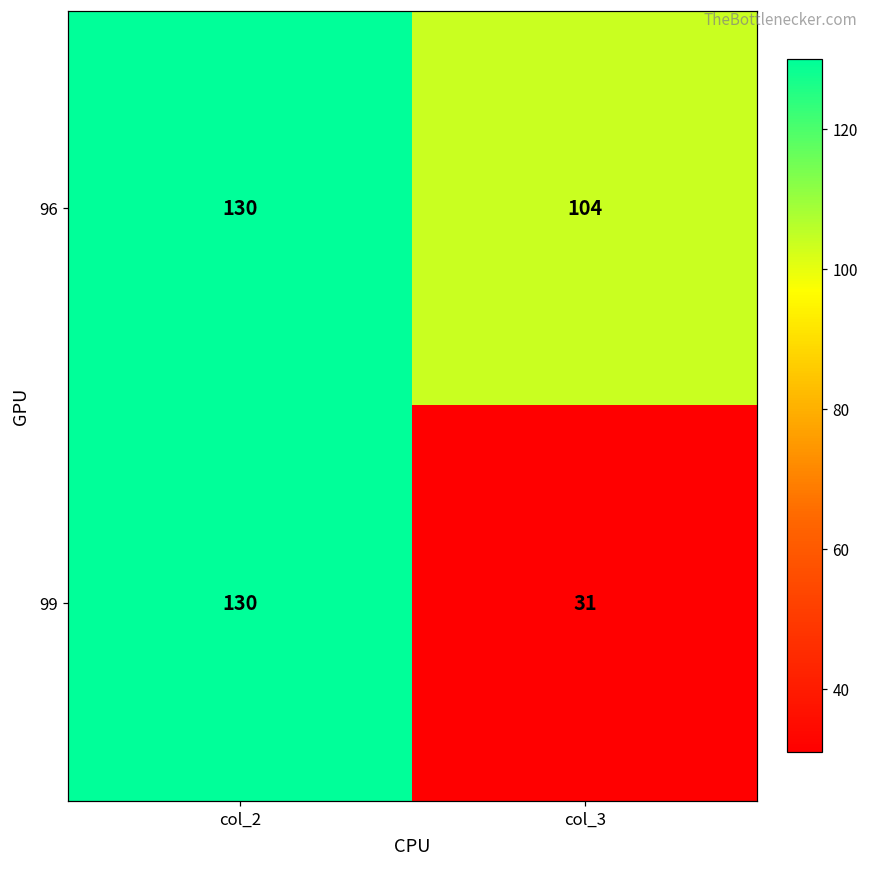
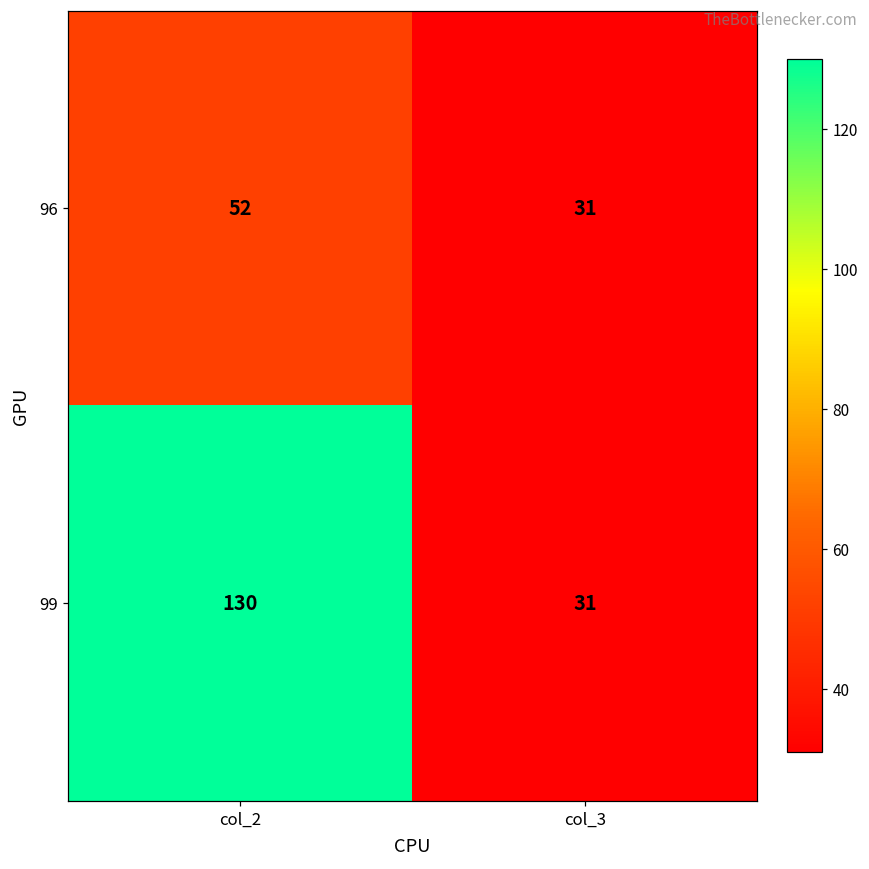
  {
    "96": {
-     "col_2": 130,
-     "col_3": 104
+     "col_2": 52,
+     "col_3": 31
    },
    "99": {
      "col_2": 130,
      "col_3": 31
    }
  }
